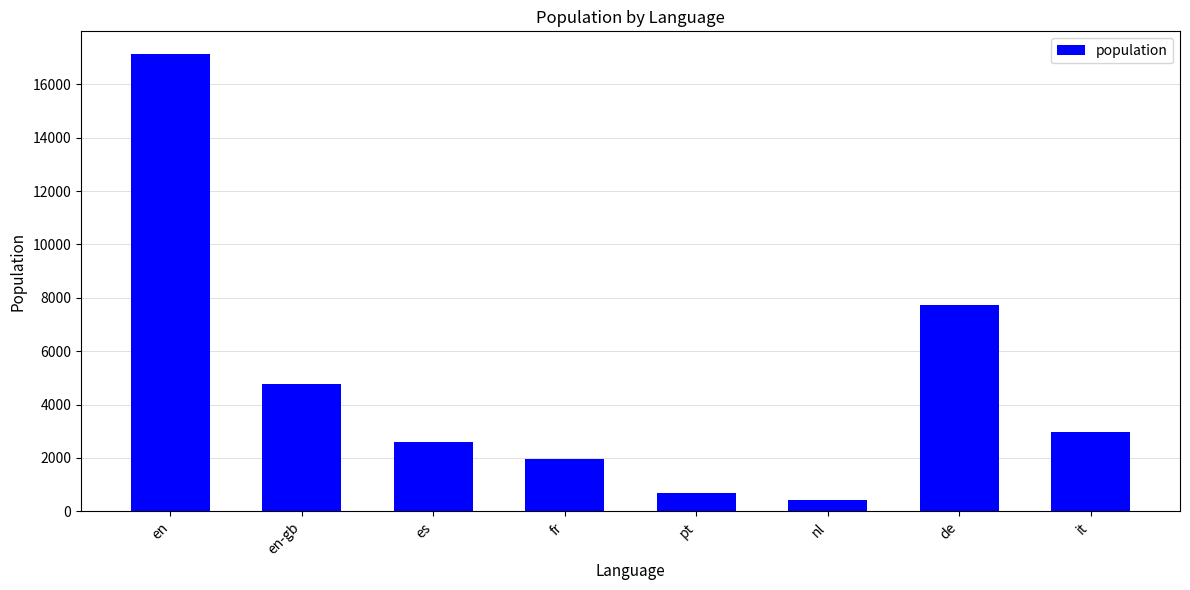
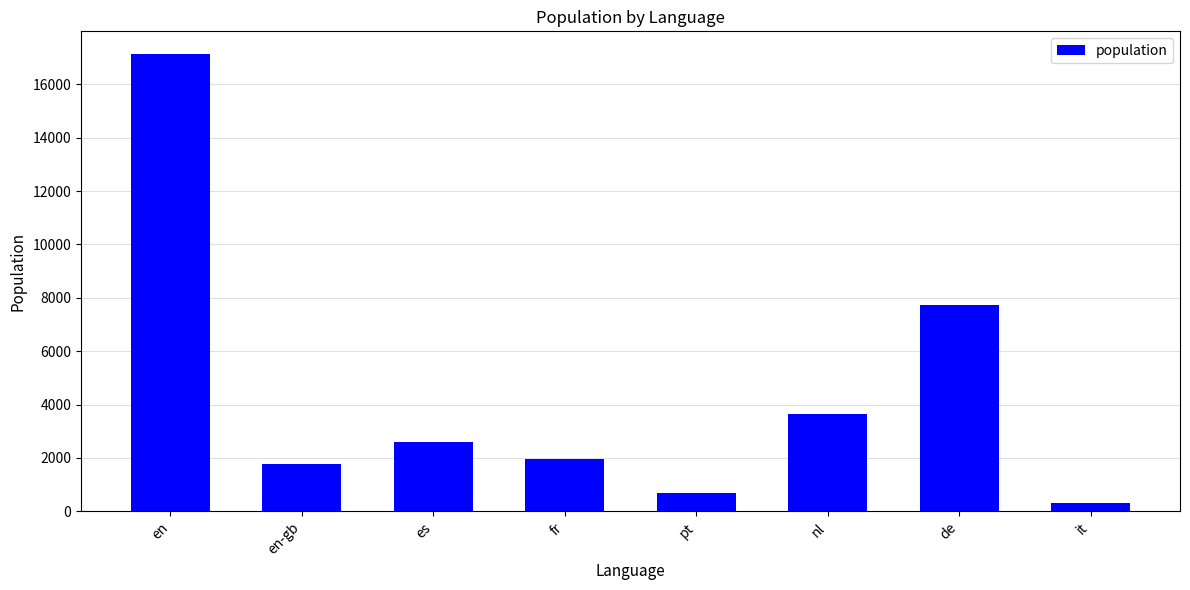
  {
    "en": 17100,
-   "en-gb": 4800,
+   "en-gb": 1800,
    "es": 2600,
    "fr": 1900,
    "pt": 700,
-   "nl": 400,
+   "nl": 3700,
    "de": 7700,
-   "it": 3000
+   "it": 300
  }
